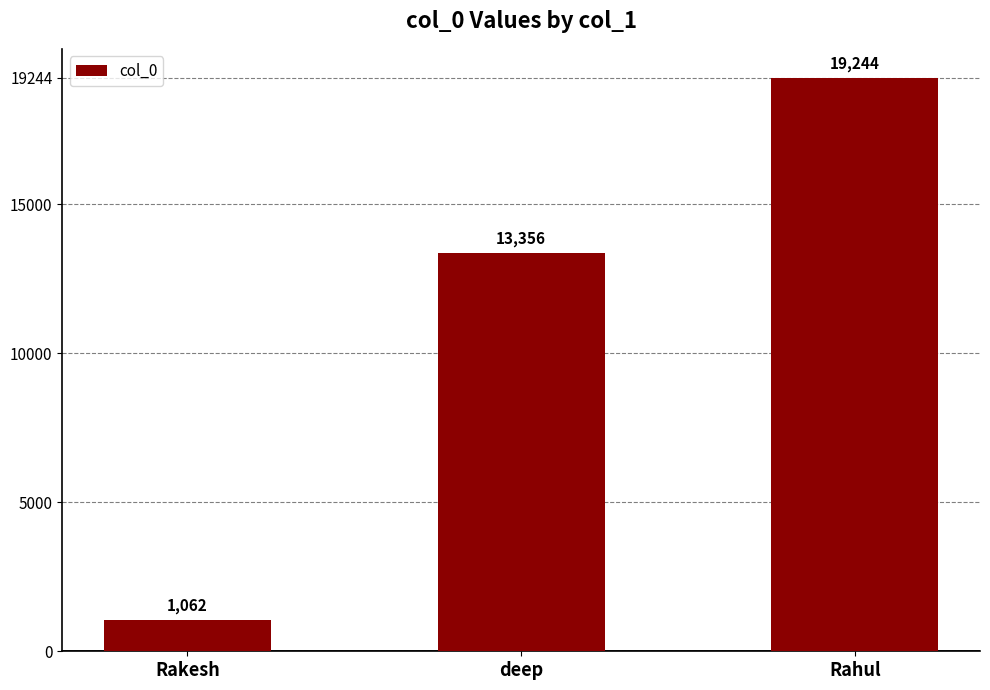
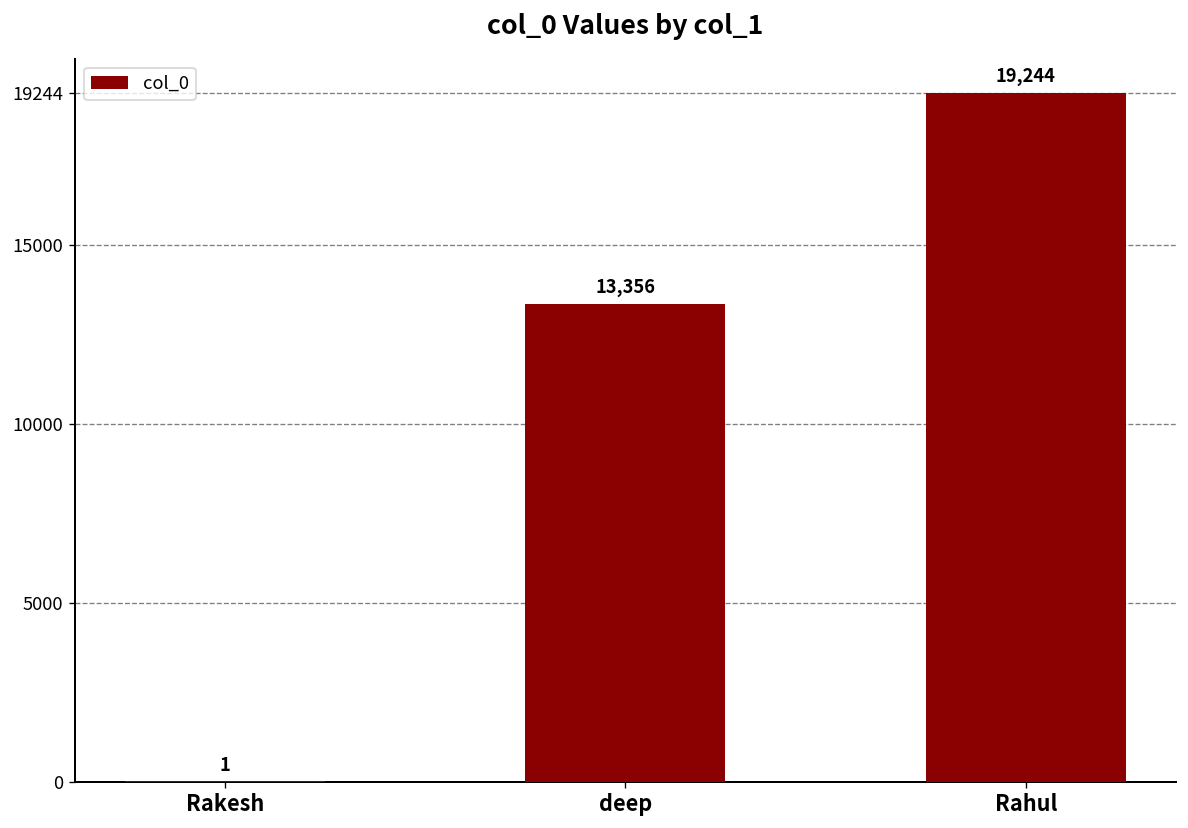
  {
-   "Rakesh": "1,062",
+   "Rakesh": "1",
    "deep": "13,356",
    "Rahul": "19,244"
  }
